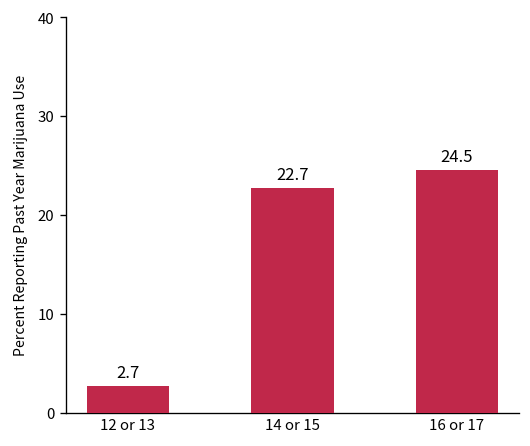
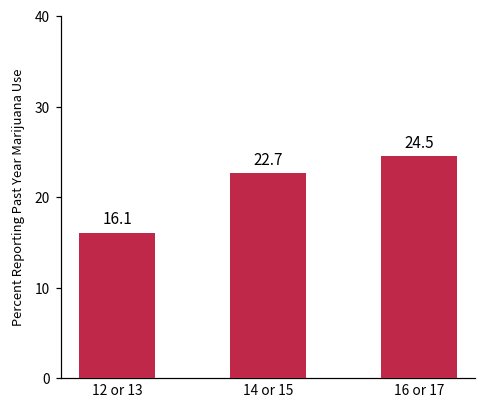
  {
-   "12 or 13": 2.7,
+   "12 or 13": 16.1,
    "14 or 15": 22.7,
    "16 or 17": 24.5
  }
